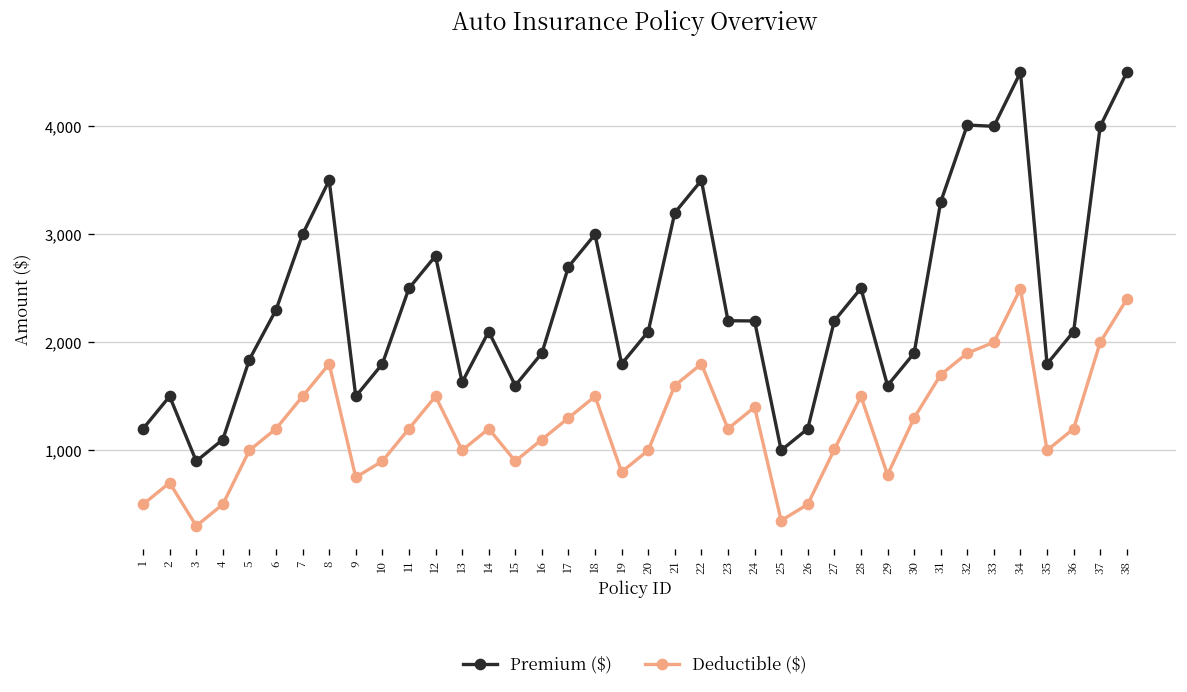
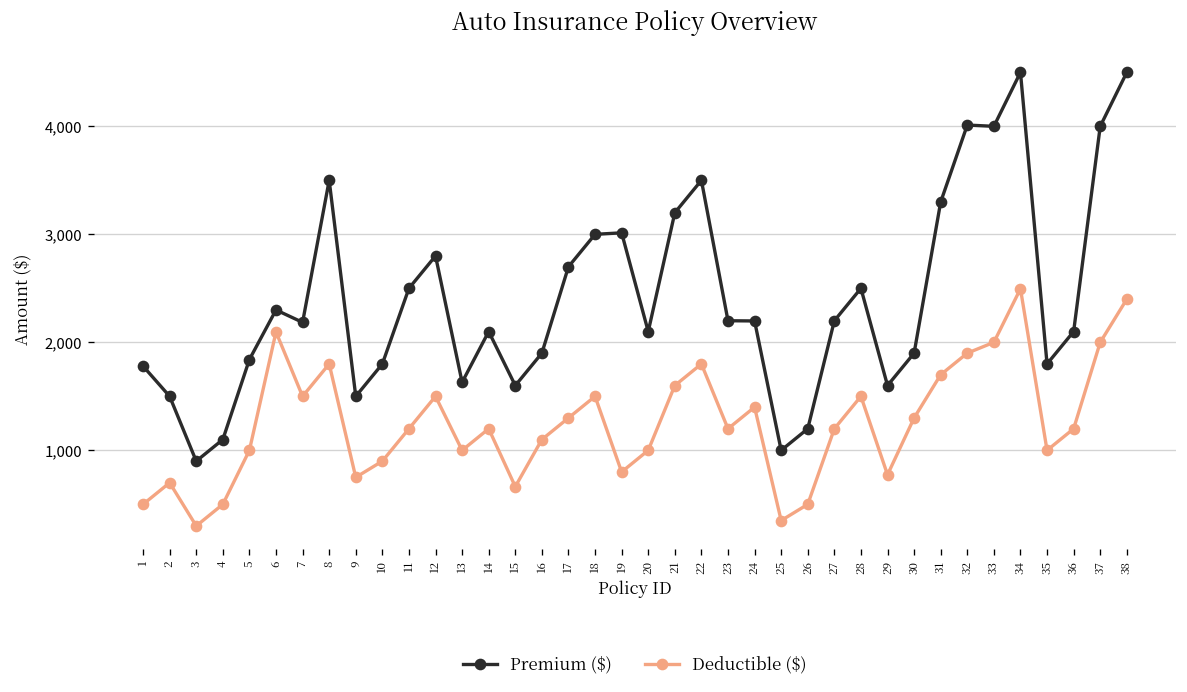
  {
    "Premium ($)": {
-     "1": "1,200",
+     "1": "1,800",
      "2": "1,500",
      "3": "900",
      "4": "1,100",
      "5": "1,800",
      "6": "2,300",
-     "7": "3,000",
+     "7": "2,200",
      "8": "3,500",
      "9": "1,500",
      "10": "1,800",
      "11": "2,500",
      "12": "2,800",
      "13": "1,600",
      "14": "2,100",
      "15": "1,600",
      "16": "1,900",
      "17": "2,700",
      "18": "3,000",
-     "19": "1,800",
+     "19": "3,000",
      "20": "2,100",
      "21": "3,200",
      "22": "3,500",
      "23": "2,200",
      "24": "2,200",
      "25": "1,000",
      "26": "1,200",
      "27": "2,200",
      "28": "2,500",
      "29": "1,600",
      "30": "1,900",
      "31": "3,300",
      "32": "4,000",
      "33": "4,000",
      "34": "4,500",
      "35": "1,800",
      "36": "2,100",
      "37": "4,000",
      "38": "4,500"
    },
    "Deductible ($)": {
      "1": "500",
      "2": "700",
      "3": "300",
      "4": "500",
      "5": "1,000",
-     "6": "1,200",
+     "6": "2,100",
      "7": "1,500",
      "8": "1,800",
      "9": "800",
      "10": "900",
      "11": "1,200",
      "12": "1,500",
      "13": "1,000",
      "14": "1,200",
-     "15": "900",
+     "15": "700",
      "16": "1,100",
      "17": "1,300",
      "18": "1,500",
      "19": "800",
      "20": "1,000",
      "21": "1,600",
      "22": "1,800",
      "23": "1,200",
      "24": "1,400",
      "25": "400",
      "26": "500",
-     "27": "1,000",
+     "27": "1,200",
      "28": "1,500",
      "29": "800",
      "30": "1,300",
      "31": "1,700",
      "32": "1,900",
      "33": "2,000",
      "34": "2,500",
      "35": "1,000",
      "36": "1,200",
      "37": "2,000",
      "38": "2,400"
    }
  }
